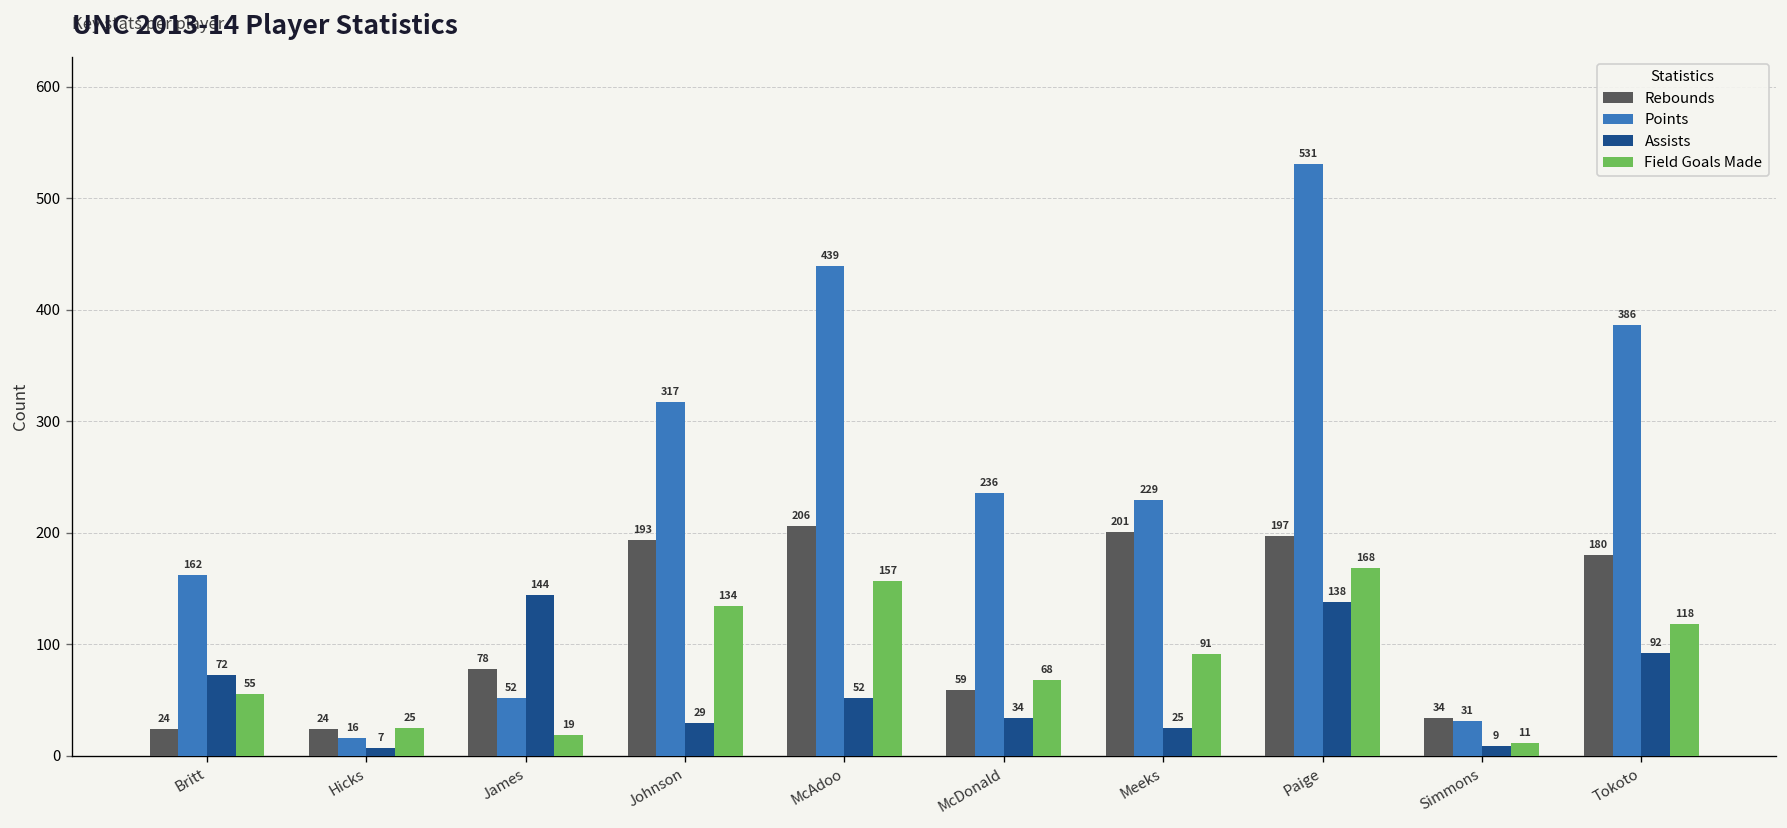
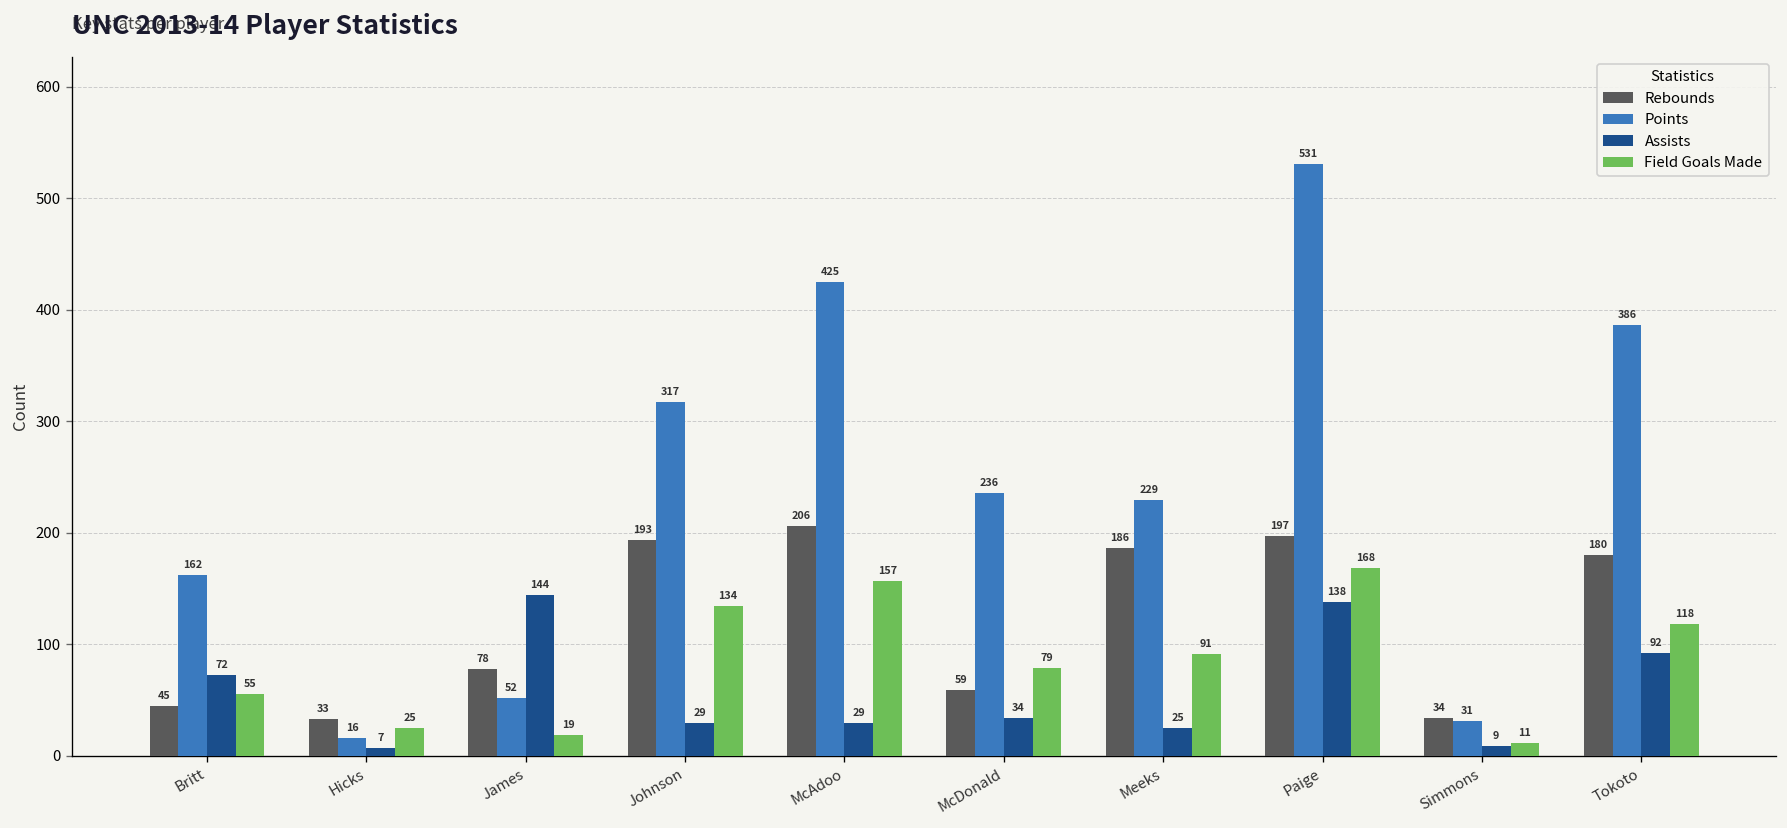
  {
    "Rebounds": {
-     "Britt": 24,
-     "Hicks": 24,
+     "Britt": 45,
+     "Hicks": 33,
      "James": 78,
      "Johnson": 193,
      "McAdoo": 206,
      "McDonald": 59,
-     "Meeks": 201,
+     "Meeks": 186,
      "Paige": 197,
      "Simmons": 34,
      "Tokoto": 180
    },
    "Points": {
      "Britt": 162,
      "Hicks": 16,
      "James": 52,
      "Johnson": 317,
-     "McAdoo": 439,
+     "McAdoo": 425,
      "McDonald": 236,
      "Meeks": 229,
      "Paige": 531,
      "Simmons": 31,
      "Tokoto": 386
    },
    "Assists": {
      "Britt": 72,
      "Hicks": 7,
      "James": 144,
      "Johnson": 29,
-     "McAdoo": 52,
+     "McAdoo": 29,
      "McDonald": 34,
      "Meeks": 25,
      "Paige": 138,
      "Simmons": 9,
      "Tokoto": 92
    },
    "Field Goals Made": {
      "Britt": 55,
      "Hicks": 25,
      "James": 19,
      "Johnson": 134,
      "McAdoo": 157,
-     "McDonald": 68,
+     "McDonald": 79,
      "Meeks": 91,
      "Paige": 168,
      "Simmons": 11,
      "Tokoto": 118
    }
  }
